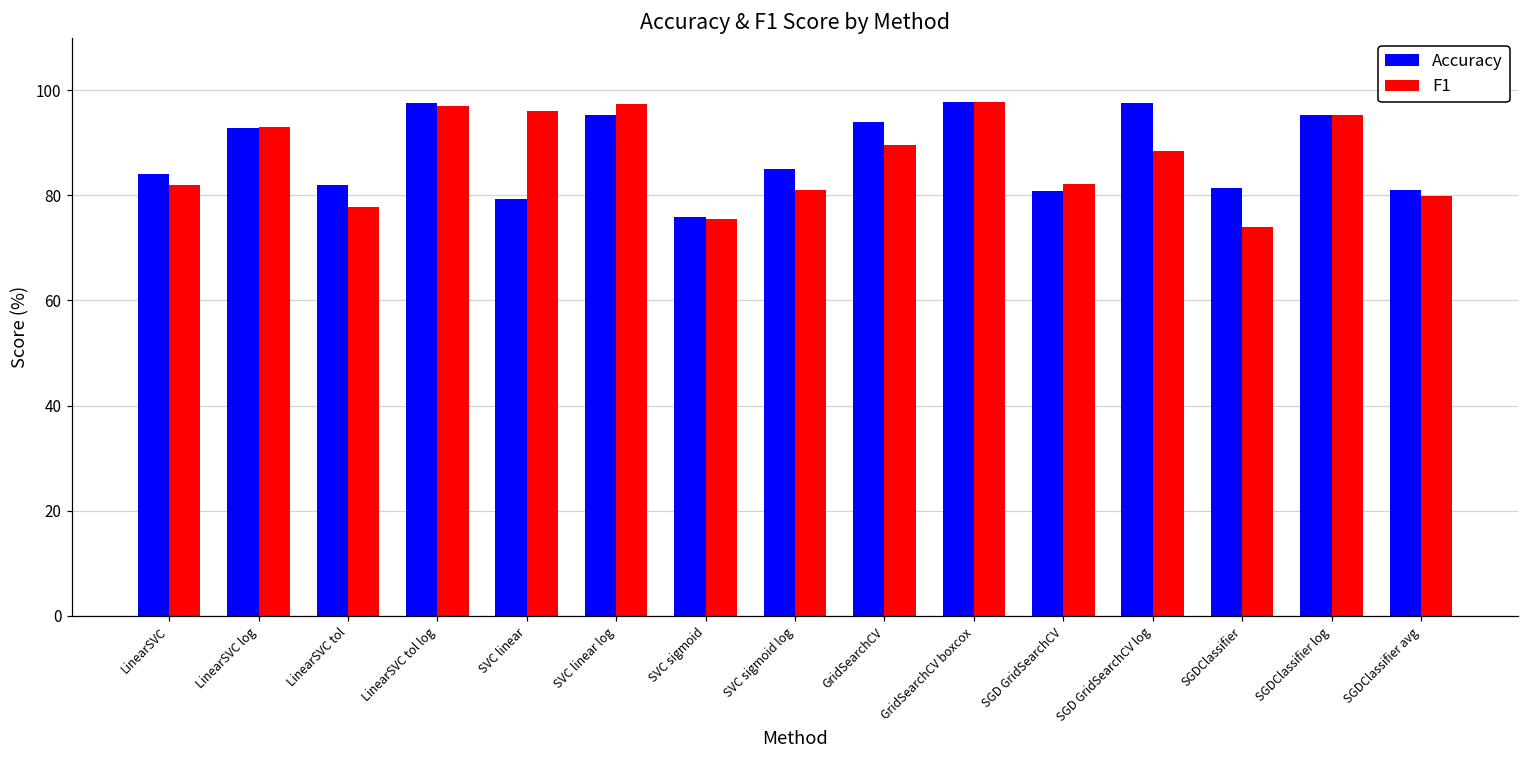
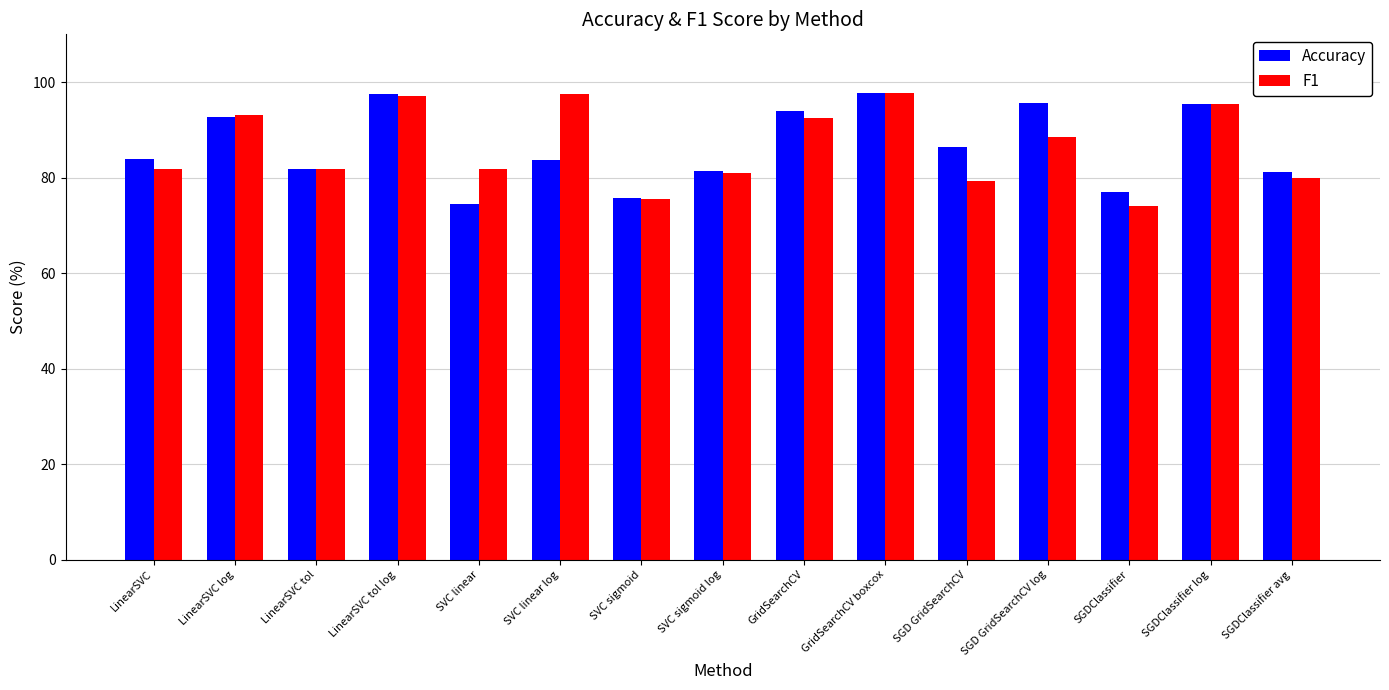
  {
    "Accuracy": {
      "LinearSVC": 84,
      "LinearSVC log": 93,
      "LinearSVC tol": 82,
      "LinearSVC tol log": 98,
-     "SVC linear": 79,
-     "SVC linear log": 95,
+     "SVC linear": 74,
+     "SVC linear log": 84,
      "SVC sigmoid": 76,
-     "SVC sigmoid log": 85,
+     "SVC sigmoid log": 81,
      "GridSearchCV": 94,
      "GridSearchCV boxcox": 98,
-     "SGD GridSearchCV": 81,
-     "SGD GridSearchCV log": 98,
-     "SGDClassifier": 81,
+     "SGD GridSearchCV": 86,
+     "SGD GridSearchCV log": 96,
+     "SGDClassifier": 77,
      "SGDClassifier log": 95,
      "SGDClassifier avg": 81
    },
    "F1": {
      "LinearSVC": 82,
      "LinearSVC log": 93,
-     "LinearSVC tol": 78,
+     "LinearSVC tol": 82,
      "LinearSVC tol log": 97,
-     "SVC linear": 96,
+     "SVC linear": 82,
      "SVC linear log": 97,
      "SVC sigmoid": 75,
      "SVC sigmoid log": 81,
-     "GridSearchCV": 90,
+     "GridSearchCV": 93,
      "GridSearchCV boxcox": 98,
-     "SGD GridSearchCV": 82,
+     "SGD GridSearchCV": 79,
      "SGD GridSearchCV log": 88,
      "SGDClassifier": 74,
      "SGDClassifier log": 95,
      "SGDClassifier avg": 80
    }
  }
